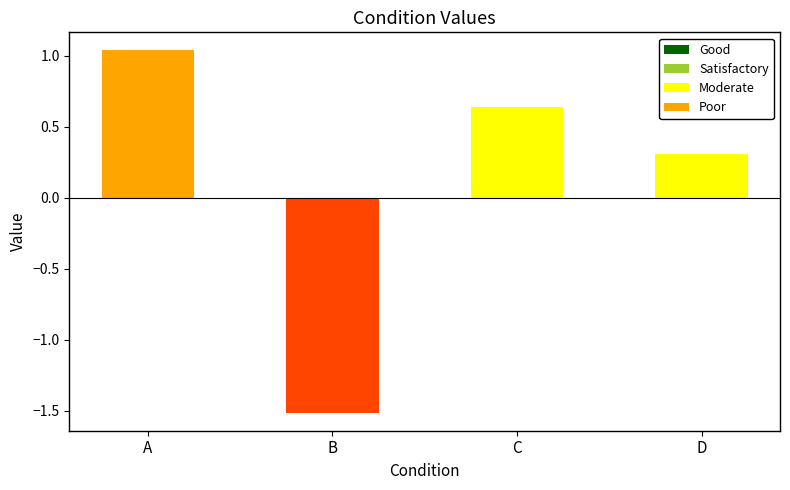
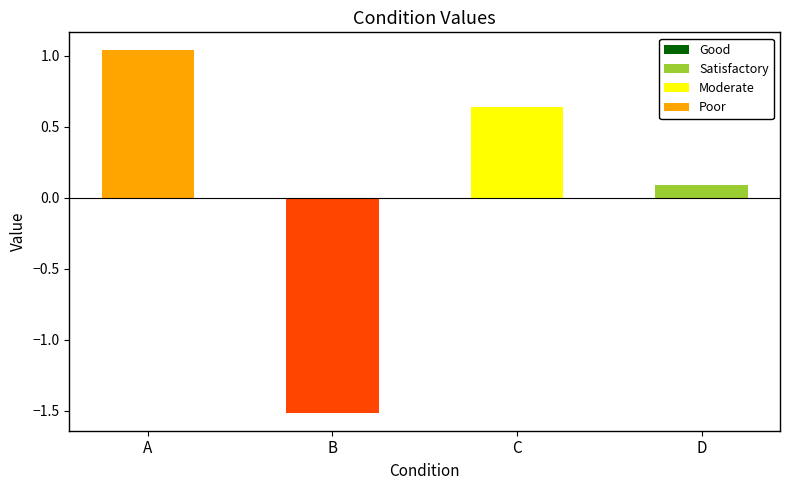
  {
    "A": 1.04,
    "B": -1.51,
    "C": 0.64,
-   "D": 0.31
+   "D": 0.09
  }
